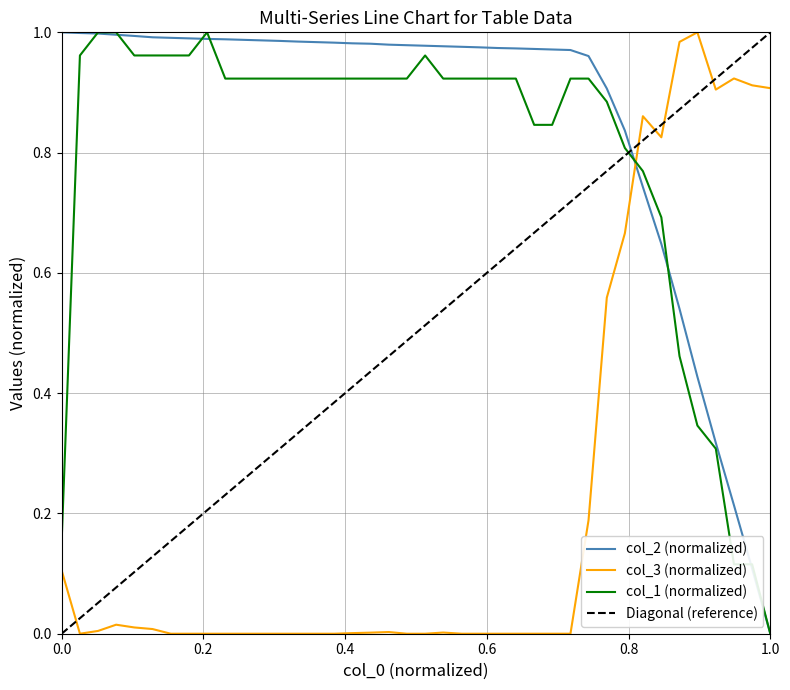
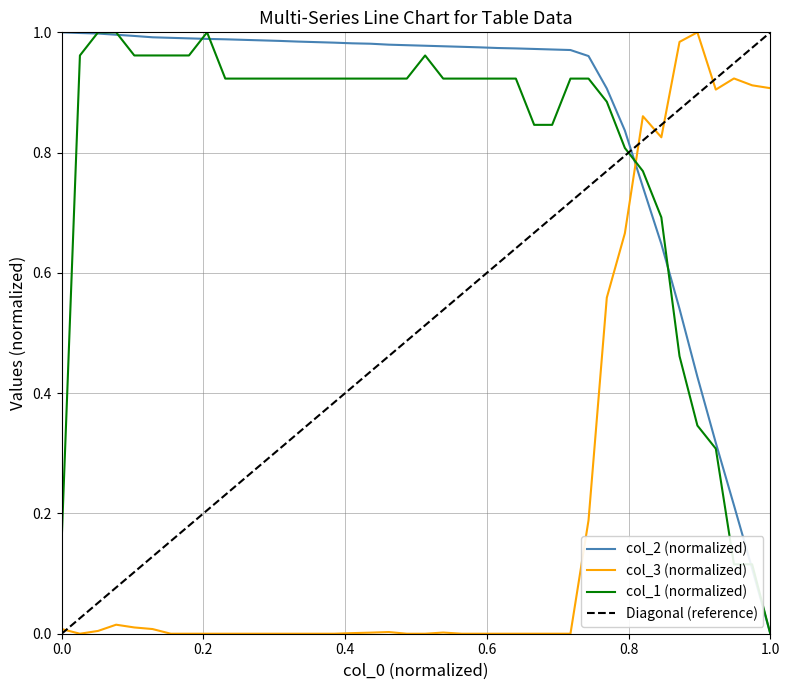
  {
    "col_2 (normalized)": {
      "0.0": 1.00
    },
    "col_3 (normalized)": {
-     "0.0": 0.11,
+     "0.0": 0.01,
      "1.0": 0.91
    },
    "col_1 (normalized)": {
      "0.0": 0.15
    },
    "Diagonal (reference)": {
      "0.0": 0.00,
      "1.0": 1.00
    }
  }
